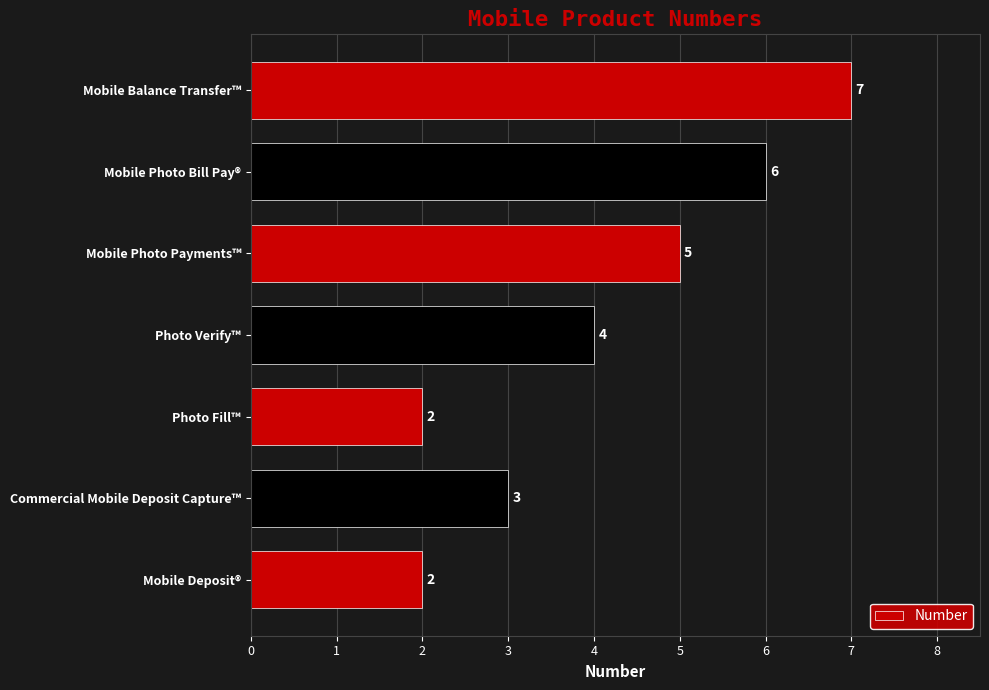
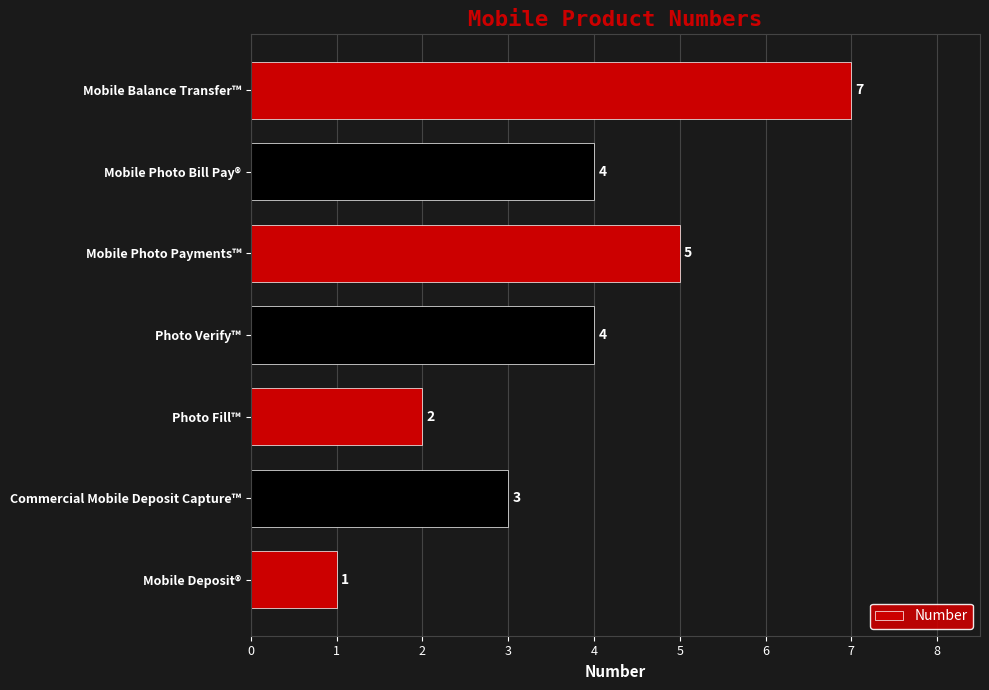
  {
    "Mobile Balance Transfer™": 7,
-   "Mobile Photo Bill Pay®": 6,
+   "Mobile Photo Bill Pay®": 4,
    "Mobile Photo Payments™": 5,
    "Photo Verify™": 4,
    "Photo Fill™": 2,
    "Commercial Mobile Deposit Capture™": 3,
-   "Mobile Deposit®": 2
+   "Mobile Deposit®": 1
  }
